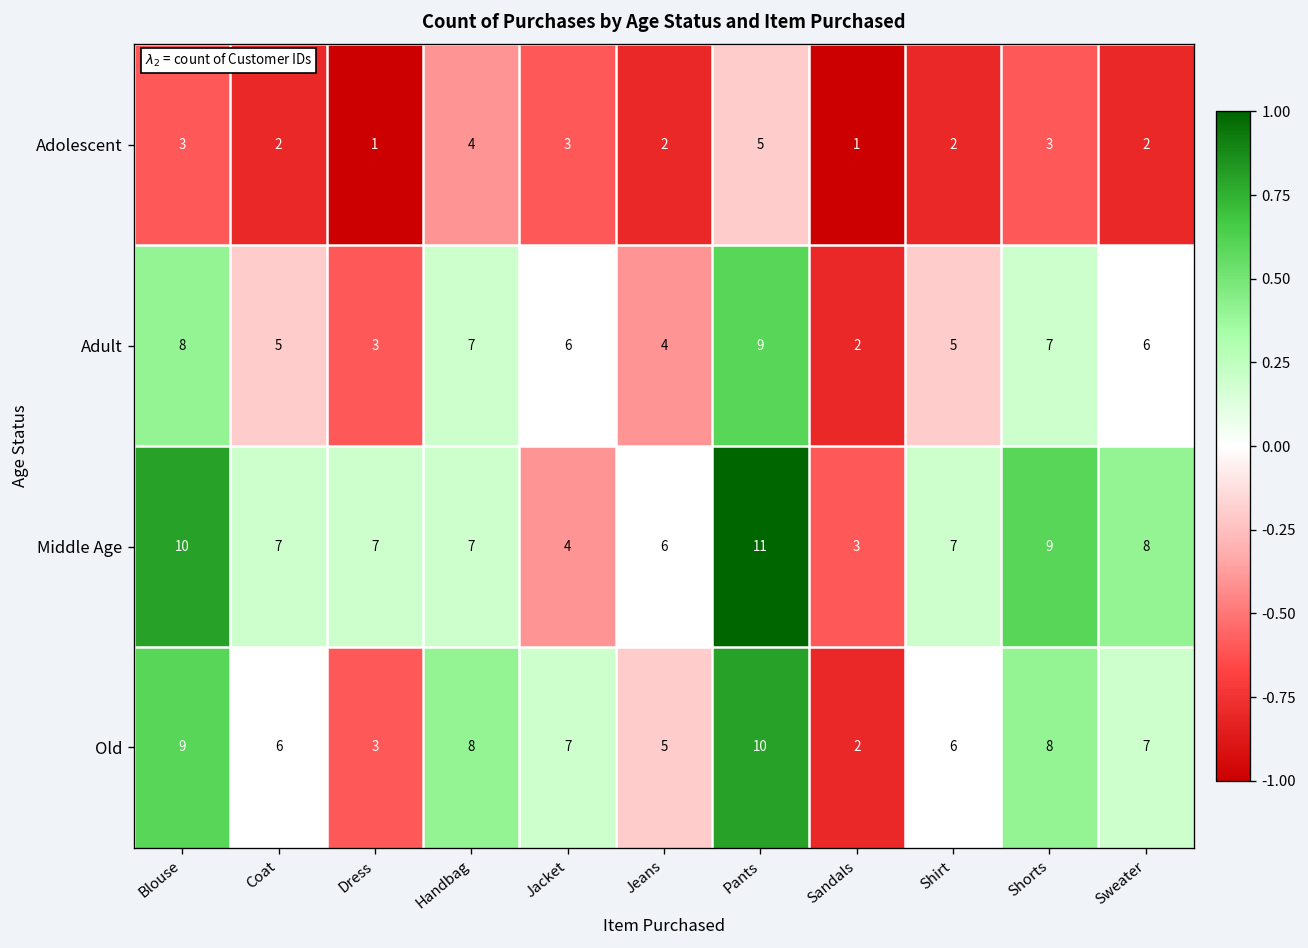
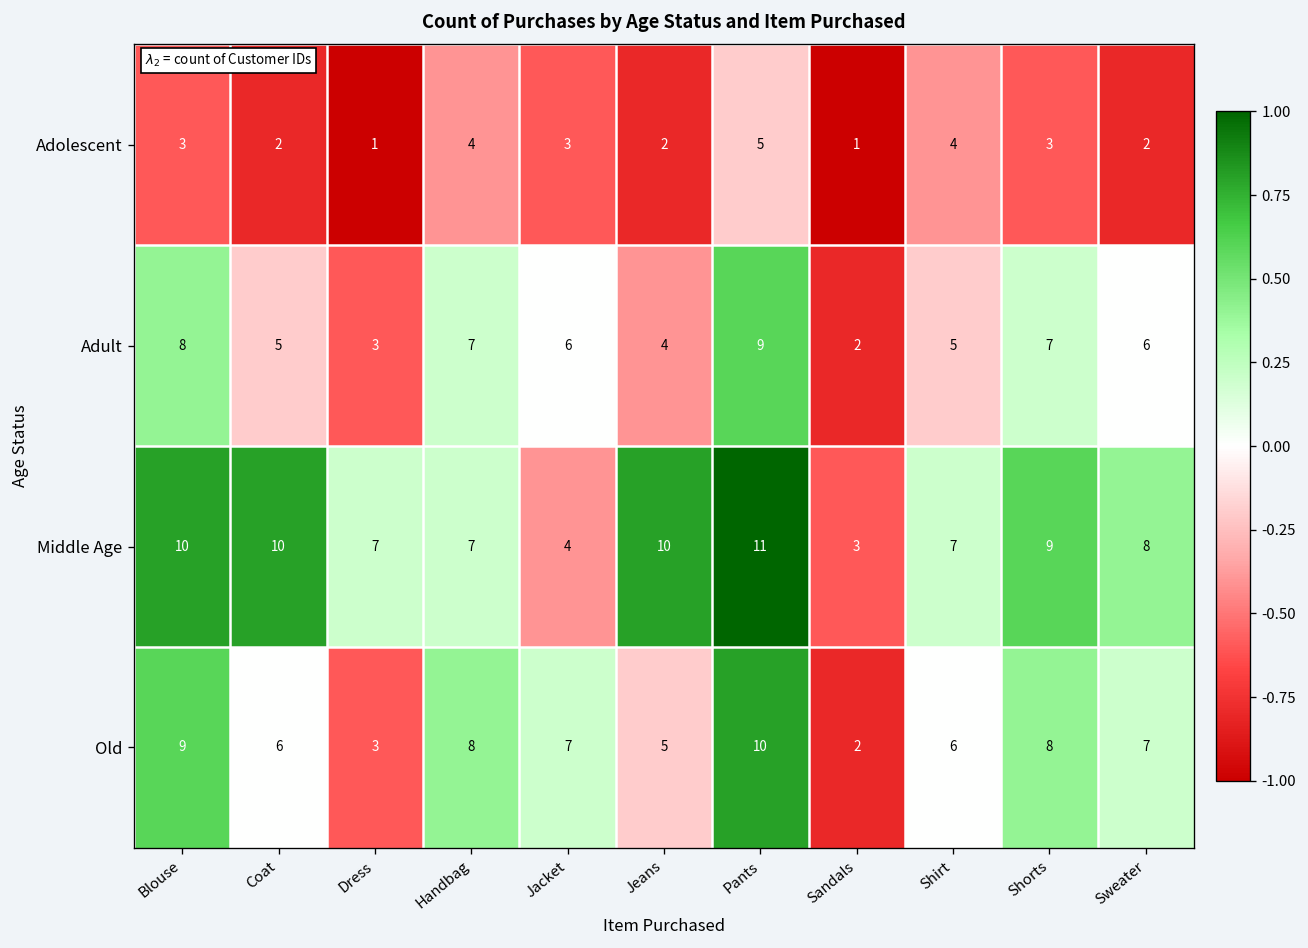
  {
    "Adolescent": {
      "Blouse": 3,
      "Coat": 2,
      "Dress": 1,
      "Handbag": 4,
      "Jacket": 3,
      "Jeans": 2,
      "Pants": 5,
      "Sandals": 1,
-     "Shirt": 2,
+     "Shirt": 4,
      "Shorts": 3,
      "Sweater": 2
    },
    "Adult": {
      "Blouse": 8,
      "Coat": 5,
      "Dress": 3,
      "Handbag": 7,
      "Jacket": 6,
      "Jeans": 4,
      "Pants": 9,
      "Sandals": 2,
      "Shirt": 5,
      "Shorts": 7,
      "Sweater": 6
    },
    "Middle Age": {
      "Blouse": 10,
-     "Coat": 7,
+     "Coat": 10,
      "Dress": 7,
      "Handbag": 7,
      "Jacket": 4,
-     "Jeans": 6,
+     "Jeans": 10,
      "Pants": 11,
      "Sandals": 3,
      "Shirt": 7,
      "Shorts": 9,
      "Sweater": 8
    },
    "Old": {
      "Blouse": 9,
      "Coat": 6,
      "Dress": 3,
      "Handbag": 8,
      "Jacket": 7,
      "Jeans": 5,
      "Pants": 10,
      "Sandals": 2,
      "Shirt": 6,
      "Shorts": 8,
      "Sweater": 7
    }
  }
